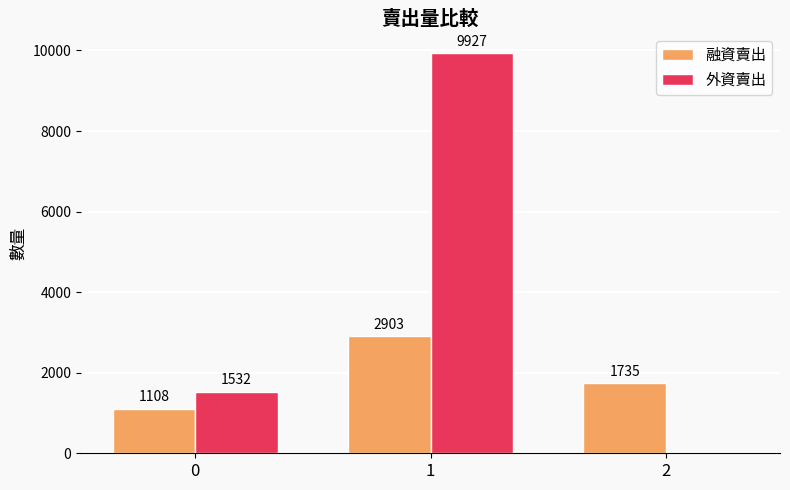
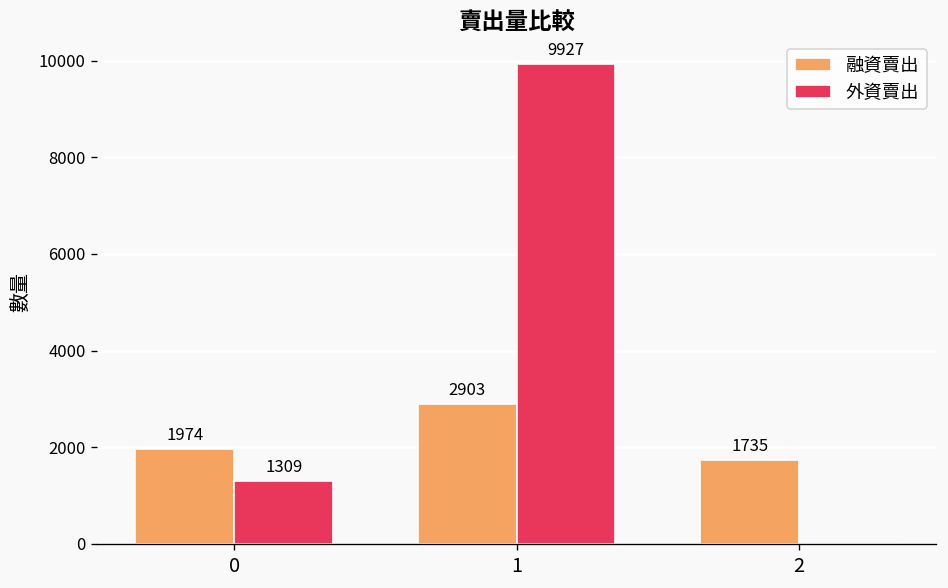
  {
    "融資賣出": {
-     "0": 1108,
+     "0": 1974,
      "1": 2903,
      "2": 1735
    },
    "外資賣出": {
-     "0": 1532,
+     "0": 1309,
      "1": 9927
    }
  }
